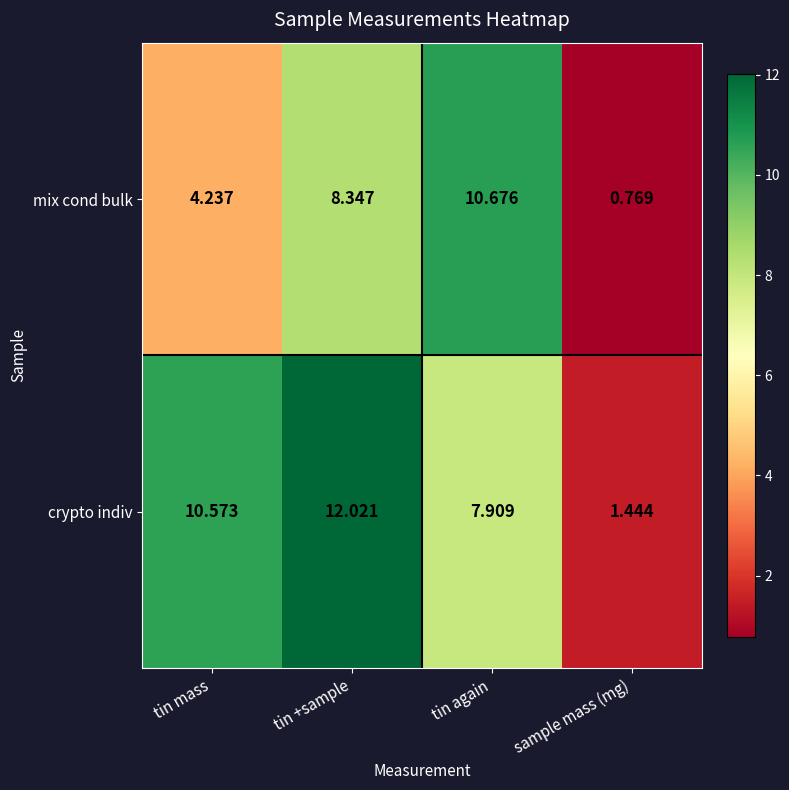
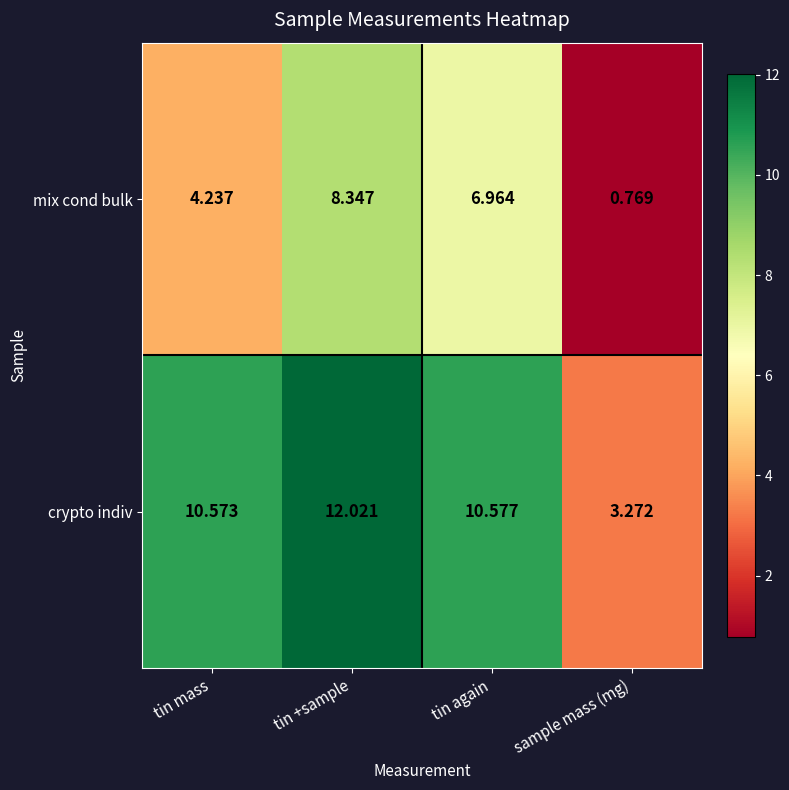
  {
    "mix cond bulk": {
      "tin mass": 4.237,
      "tin +sample": 8.347,
-     "tin again": 10.676,
+     "tin again": 6.964,
      "sample mass (mg)": 0.769
    },
    "crypto indiv": {
      "tin mass": 10.573,
      "tin +sample": 12.021,
-     "tin again": 7.909,
-     "sample mass (mg)": 1.444
+     "tin again": 10.577,
+     "sample mass (mg)": 3.272
    }
  }
